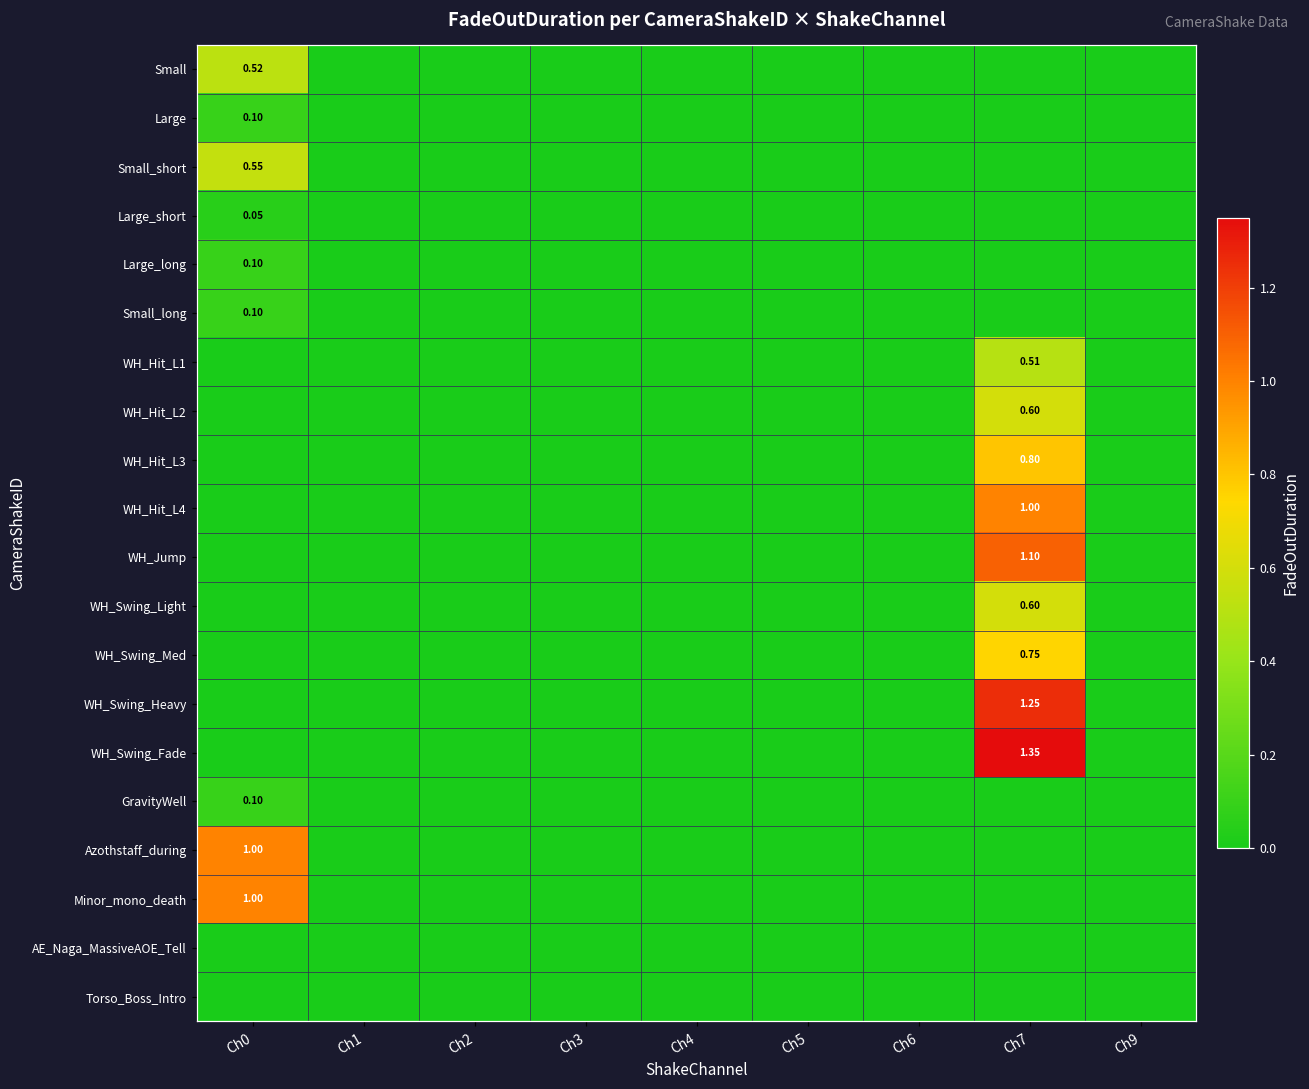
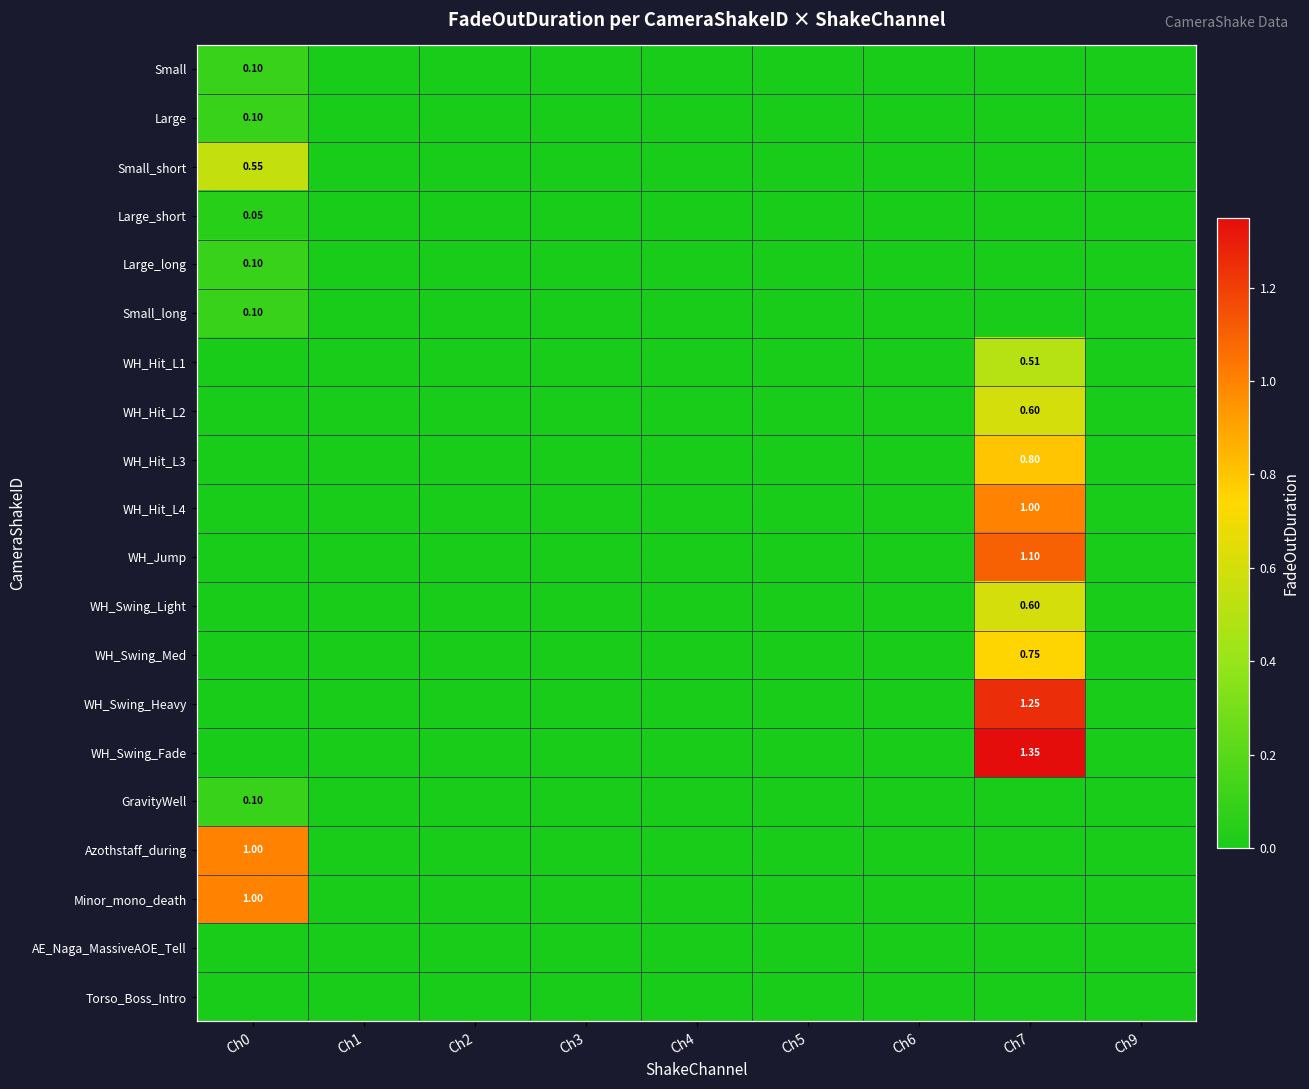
  {
    "Small": {
-     "Ch0": 0.52
+     "Ch0": 0.10
    },
    "Large": {
      "Ch0": 0.10
    },
    "Small_short": {
      "Ch0": 0.55
    },
    "Large_short": {
      "Ch0": 0.05
    },
    "Large_long": {
      "Ch0": 0.10
    },
    "Small_long": {
      "Ch0": 0.10
    },
    "WH_Hit_L1": {
      "Ch7": 0.51
    },
    "WH_Hit_L2": {
      "Ch7": 0.60
    },
    "WH_Hit_L3": {
      "Ch7": 0.80
    },
    "WH_Hit_L4": {
      "Ch7": 1.00
    },
    "WH_Jump": {
      "Ch7": 1.10
    },
    "WH_Swing_Light": {
      "Ch7": 0.60
    },
    "WH_Swing_Med": {
      "Ch7": 0.75
    },
    "WH_Swing_Heavy": {
      "Ch7": 1.25
    },
    "WH_Swing_Fade": {
      "Ch7": 1.35
    },
    "GravityWell": {
      "Ch0": 0.10
    },
    "Azothstaff_during": {
      "Ch0": 1.00
    },
    "Minor_mono_death": {
      "Ch0": 1.00
    }
  }
